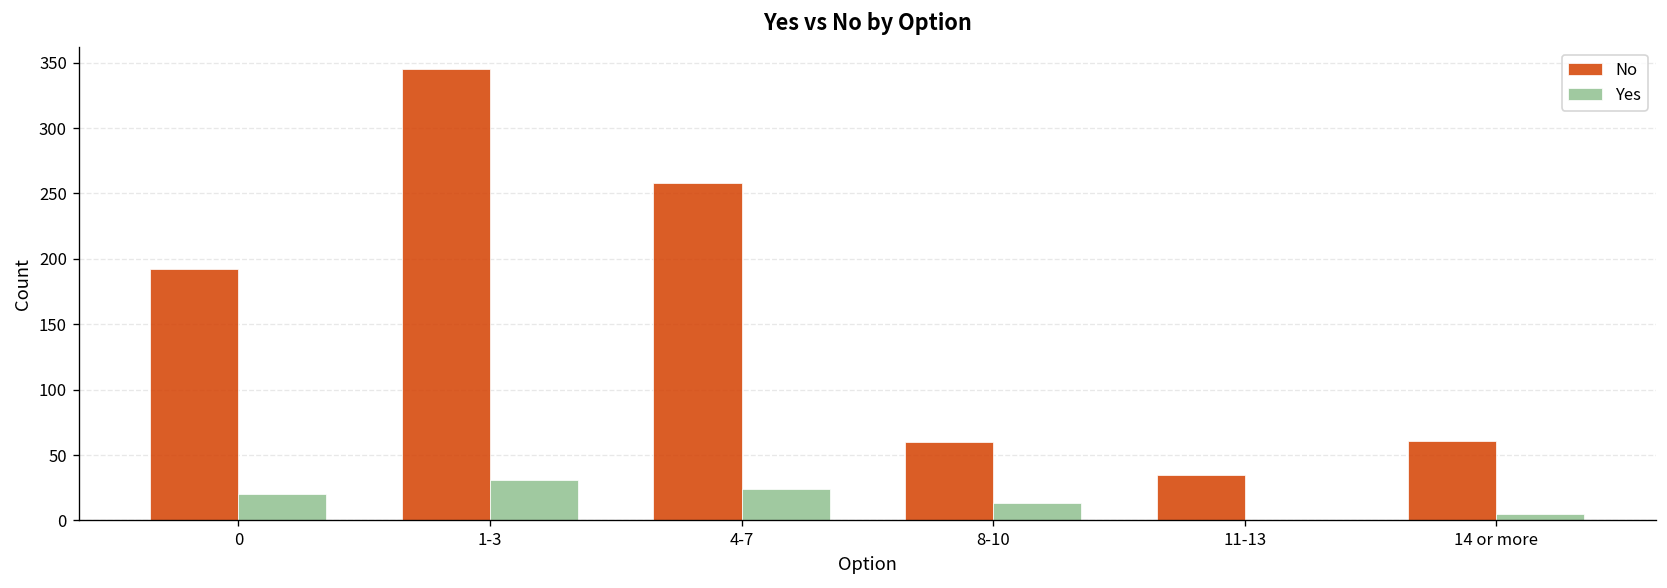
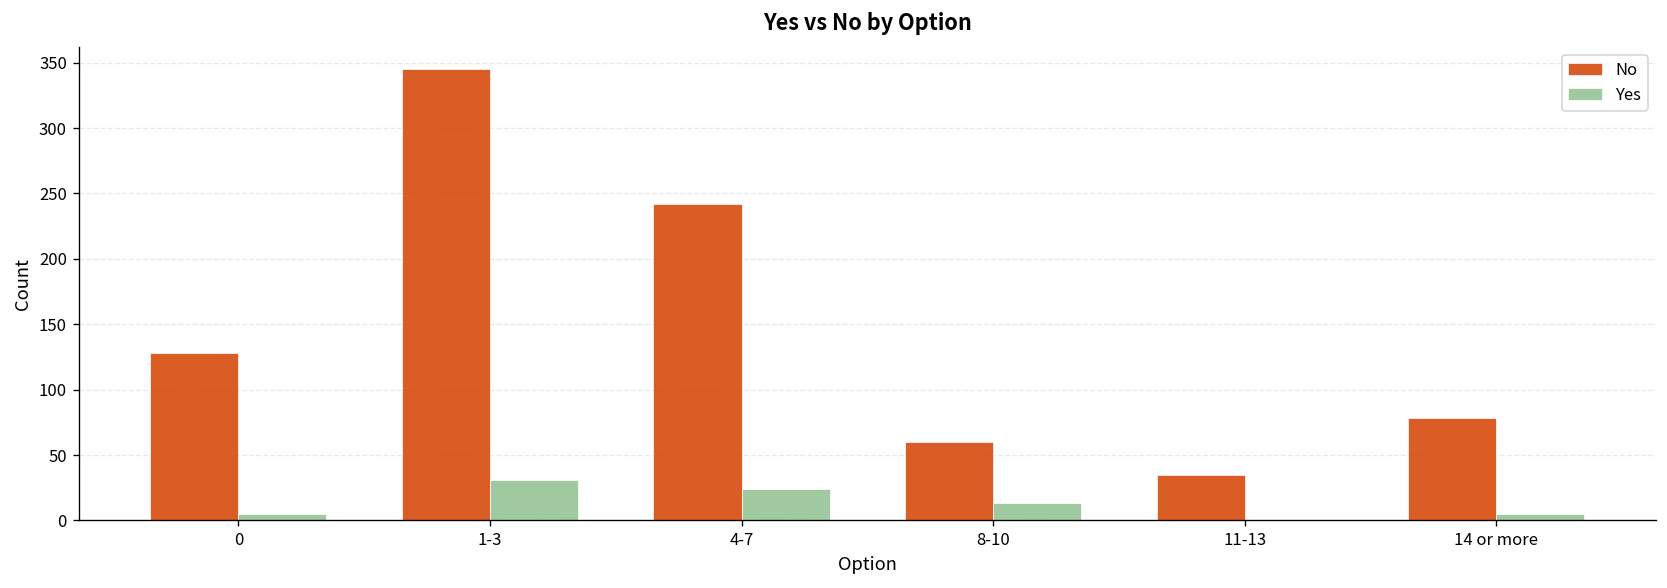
  {
    "No": {
-     "0": 192,
+     "0": 128,
      "1-3": 345,
-     "4-7": 258,
+     "4-7": 242,
      "8-10": 60,
      "11-13": 35,
-     "14 or more": 61
+     "14 or more": 78
    },
    "Yes": {
-     "0": 20,
+     "0": 5,
      "1-3": 31,
      "4-7": 24,
      "8-10": 13,
      "11-13": 0,
      "14 or more": 5
    }
  }
